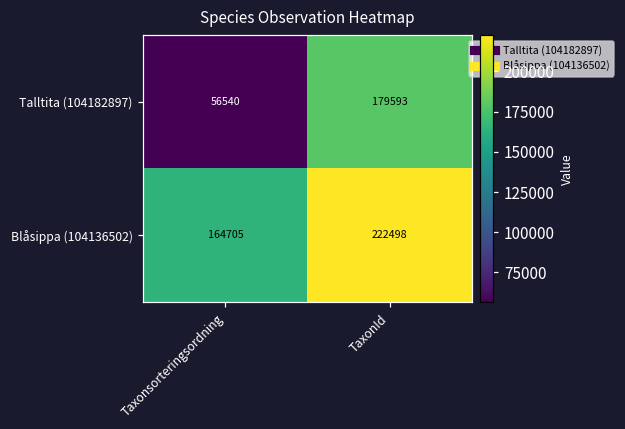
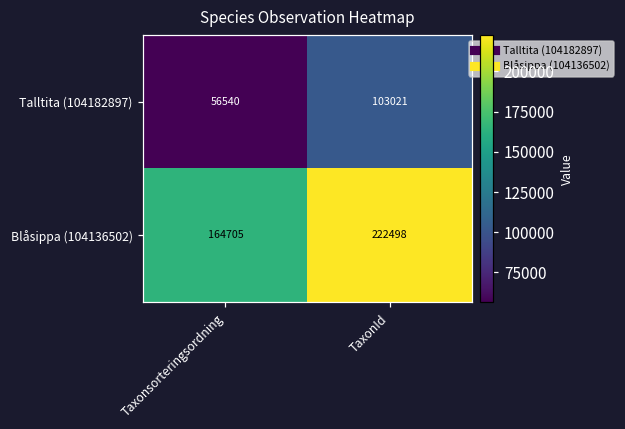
  {
    "Talltita (104182897)": {
      "Taxonsorteringsordning": 56540,
-     "TaxonId": 179593
+     "TaxonId": 103021
    },
    "Blåsippa (104136502)": {
      "Taxonsorteringsordning": 164705,
      "TaxonId": 222498
    }
  }
